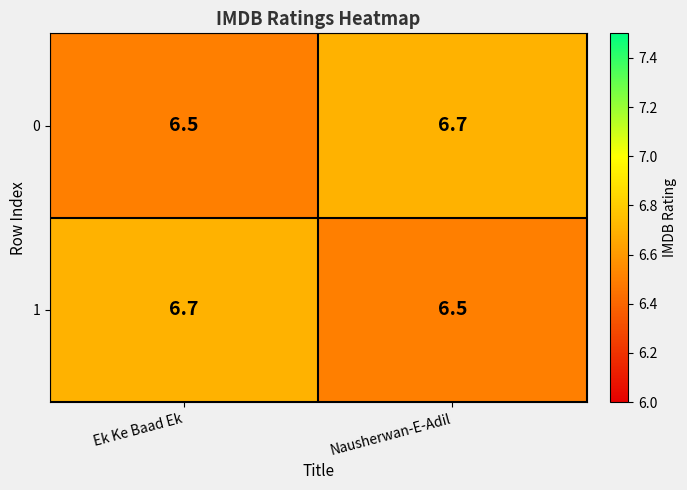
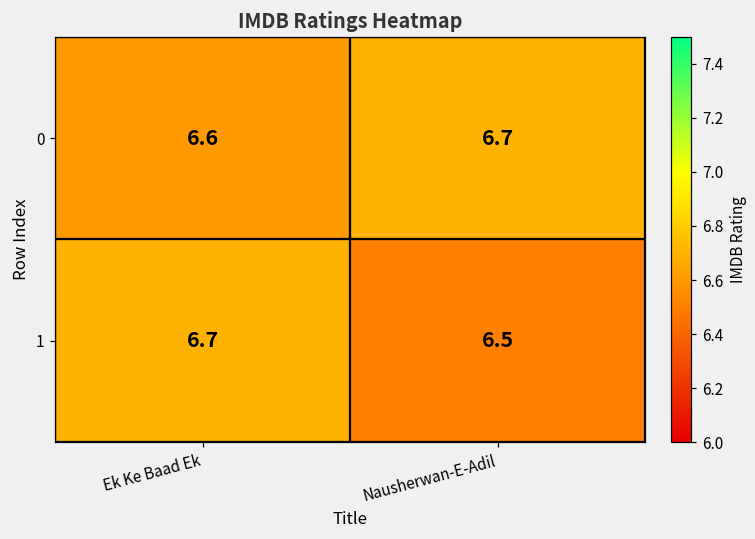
  {
    "0": {
-     "Ek Ke Baad Ek": 6.5,
+     "Ek Ke Baad Ek": 6.6,
      "Nausherwan-E-Adil": 6.7
    },
    "1": {
      "Ek Ke Baad Ek": 6.7,
      "Nausherwan-E-Adil": 6.5
    }
  }
